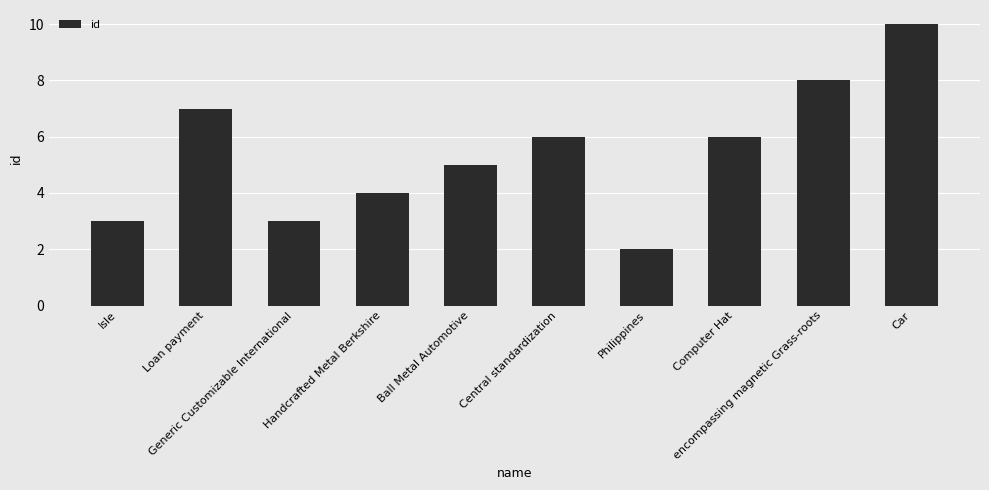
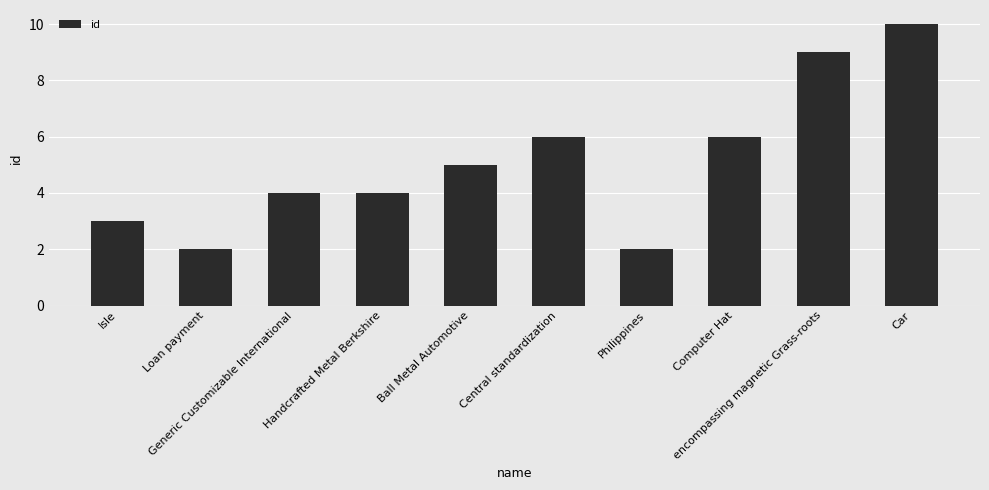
  {
    "Isle": 3,
-   "Loan payment": 7,
-   "Generic Customizable International": 3,
+   "Loan payment": 2,
+   "Generic Customizable International": 4,
    "Handcrafted Metal Berkshire": 4,
    "Ball Metal Automotive": 5,
    "Central standardization": 6,
    "Philippines": 2,
    "Computer Hat": 6,
-   "encompassing magnetic Grass-roots": 8,
+   "encompassing magnetic Grass-roots": 9,
    "Car": 10
  }
